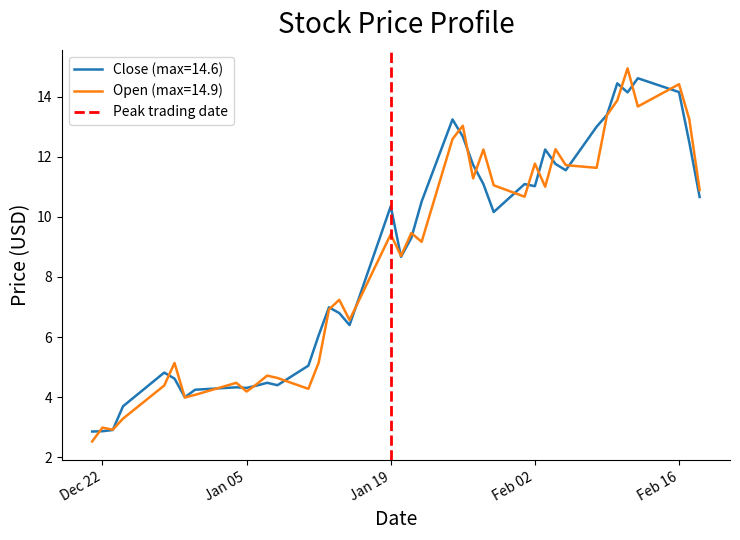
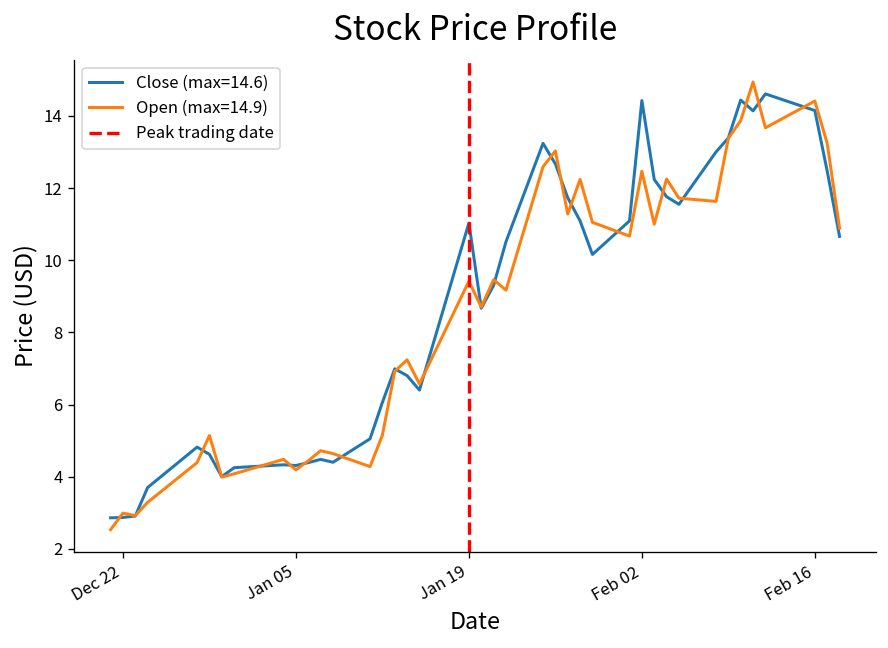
  {
    "Close (max=14.6)": {
      "Dec 22": 2.9,
      "Jan 05": 4.3,
-     "Jan 19": 10.4,
-     "Feb 02": 11.0,
+     "Jan 19": 11.0,
+     "Feb 02": 14.4,
      "Feb 16": 14.1
    },
    "Open (max=14.9)": {
      "Dec 22": 3.0,
      "Jan 05": 4.2,
      "Jan 19": 9.4,
-     "Feb 02": 11.8,
+     "Feb 02": 12.5,
      "Feb 16": 14.4
    }
  }
